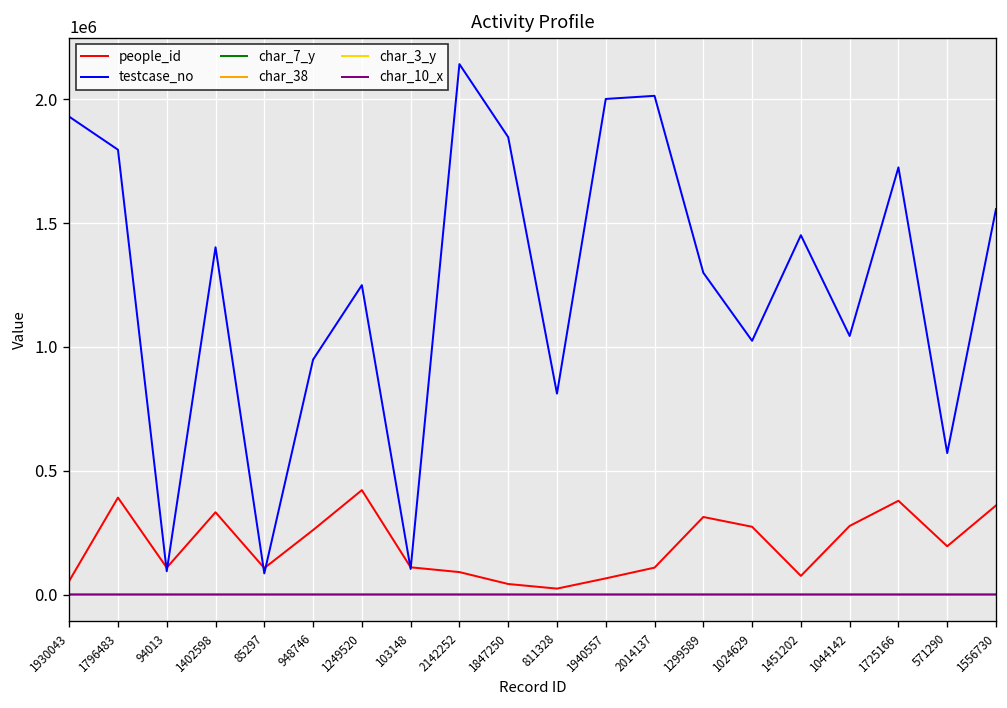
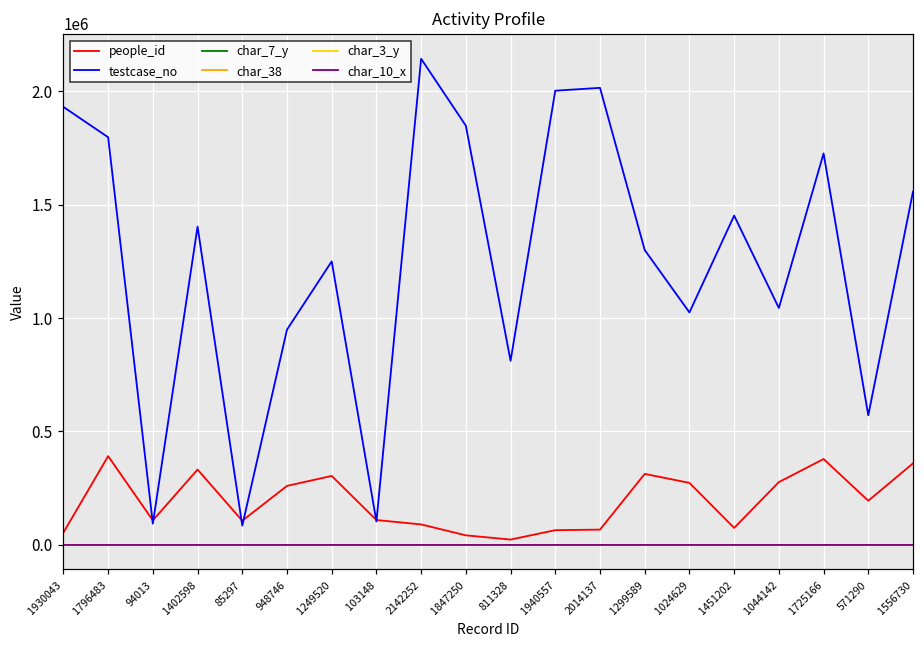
  {
    "people_id": {
      "1930043": 50000,
      "1796483": 390000,
      "94013": 110000,
      "1402598": 330000,
      "85297": 110000,
      "948746": 260000,
-     "1249520": 420000,
+     "1249520": 300000,
      "2142252": 90000,
      "1847250": 40000,
      "811328": 20000,
      "1940557": 70000,
-     "2014137": 110000,
+     "2014137": 70000,
      "1299589": 310000,
      "1024629": 270000,
      "1451202": 80000,
      "1044142": 280000,
      "1725166": 380000,
      "571290": 190000,
      "1556730": 360000
    },
    "testcase_no": {
      "1930043": 1930000,
      "1796483": 1800000,
      "94013": 90000,
      "1402598": 1400000,
      "85297": 90000,
      "948746": 950000,
      "1249520": 1250000,
      "2142252": 2140000,
      "1847250": 1850000,
      "811328": 810000,
      "1940557": 2000000,
      "2014137": 2010000,
      "1299589": 1300000,
      "1024629": 1020000,
      "1451202": 1450000,
      "1044142": 1040000,
      "1725166": 1730000,
      "571290": 570000,
      "1556730": 1560000
    },
    "char_10_x": {
      "1930043": 0,
      "1796483": 0,
      "94013": 0,
      "1402598": 0,
      "85297": 0,
      "948746": 0,
      "1249520": 0,
      "103148": 0,
      "2142252": 0,
      "1847250": 0,
      "811328": 0,
      "1940557": 0,
      "2014137": 0,
      "1299589": 0,
      "1024629": 0,
      "1451202": 0,
      "1044142": 0,
      "1725166": 0,
      "571290": 0,
      "1556730": 0
    }
  }
